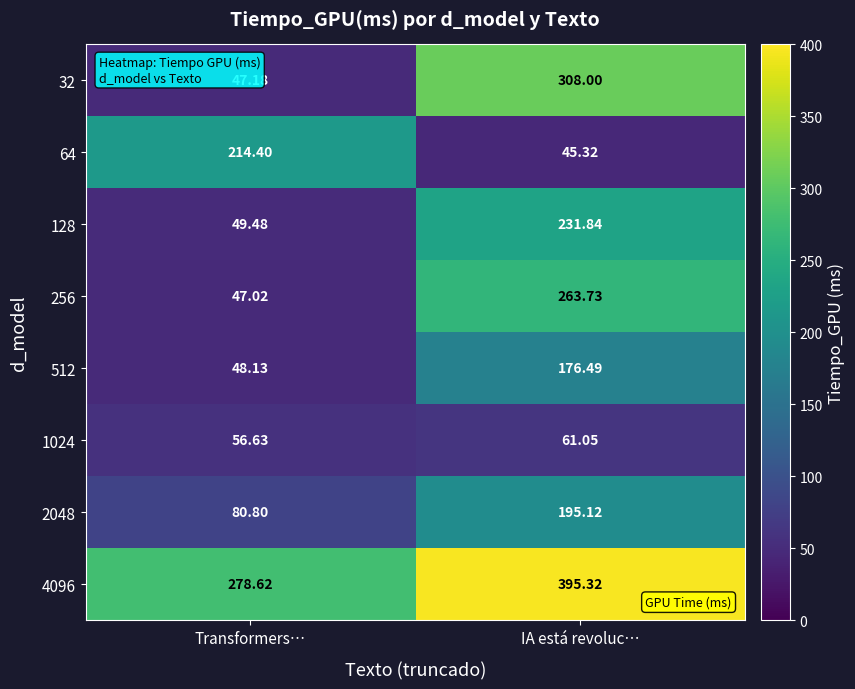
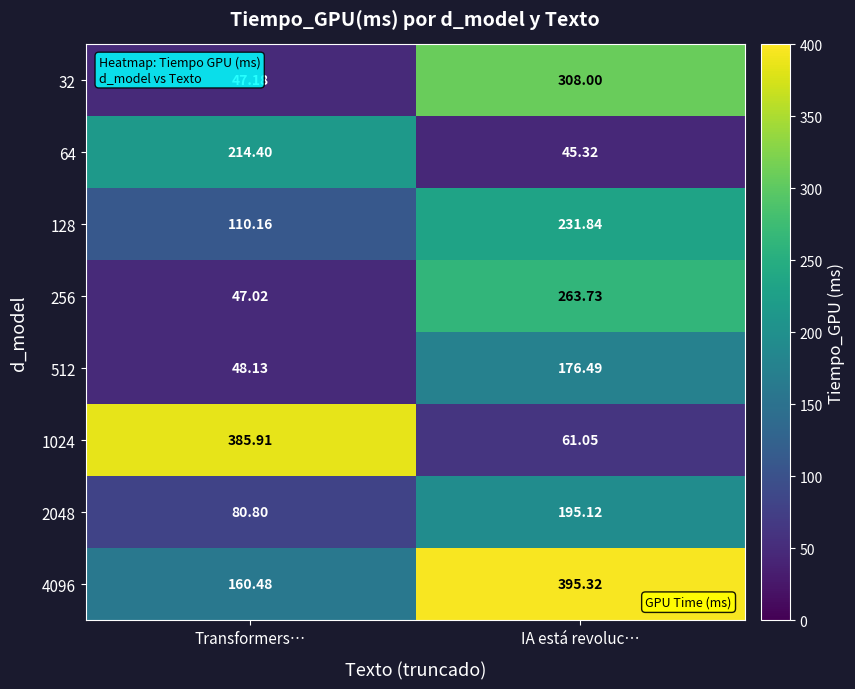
  {
    "32": {
      "IA está revoluc…": 308.00
    },
    "64": {
      "Transformers…": 214.40,
      "IA está revoluc…": 45.32
    },
    "128": {
-     "Transformers…": 49.48,
+     "Transformers…": 110.16,
      "IA está revoluc…": 231.84
    },
    "256": {
      "Transformers…": 47.02,
      "IA está revoluc…": 263.73
    },
    "512": {
      "Transformers…": 48.13,
      "IA está revoluc…": 176.49
    },
    "1024": {
-     "Transformers…": 56.63,
+     "Transformers…": 385.91,
      "IA está revoluc…": 61.05
    },
    "2048": {
      "Transformers…": 80.80,
      "IA está revoluc…": 195.12
    },
    "4096": {
-     "Transformers…": 278.62,
+     "Transformers…": 160.48,
      "IA está revoluc…": 395.32
    }
  }
